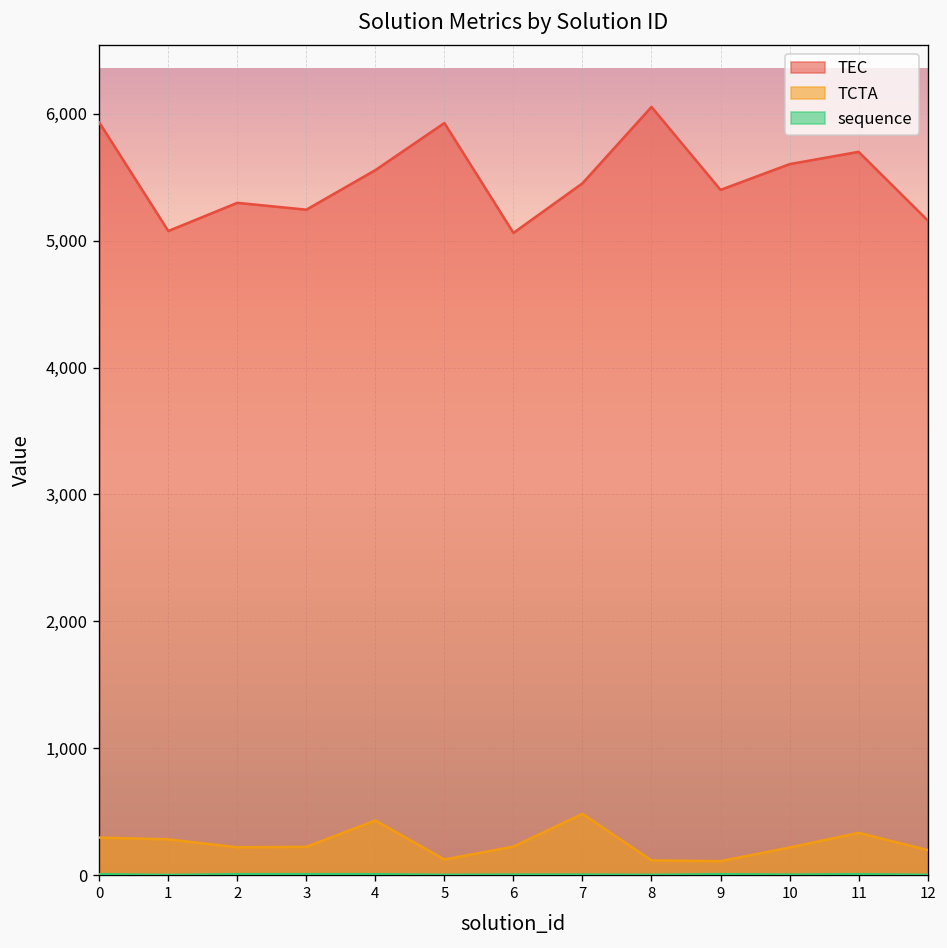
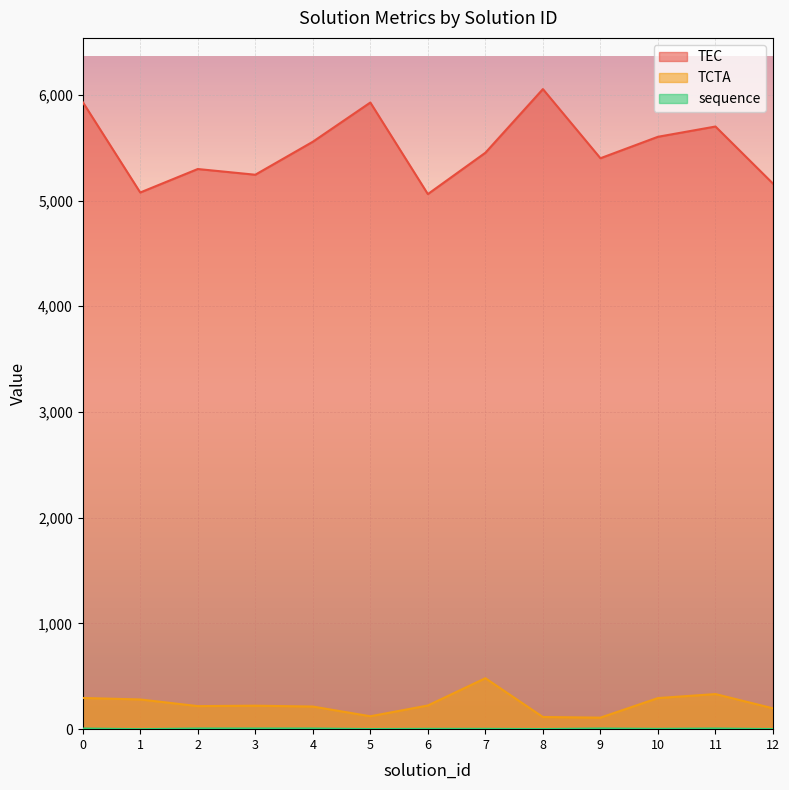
  {
    "TEC": {
      "0": "5,930",
      "1": "5,080",
      "2": "5,300",
      "3": "5,240",
      "4": "5,560",
      "5": "5,930",
      "6": "5,060",
      "7": "5,450",
      "8": "6,050",
      "9": "5,400",
      "10": "5,600",
      "11": "5,700",
      "12": "5,160"
    },
    "TCTA": {
      "0": "300",
      "1": "280",
      "2": "220",
      "3": "220",
-     "4": "430",
+     "4": "210",
      "5": "120",
      "6": "220",
      "7": "480",
      "8": "120",
      "9": "110",
-     "10": "220",
+     "10": "290",
      "11": "330",
      "12": "200"
    },
    "sequence": {
      "0": "10",
      "1": "0",
      "2": "10",
      "3": "10",
      "4": "10",
      "5": "0",
      "6": "0",
      "7": "0",
      "8": "0",
      "9": "10",
      "10": "0",
      "11": "10",
      "12": "0"
    }
  }
